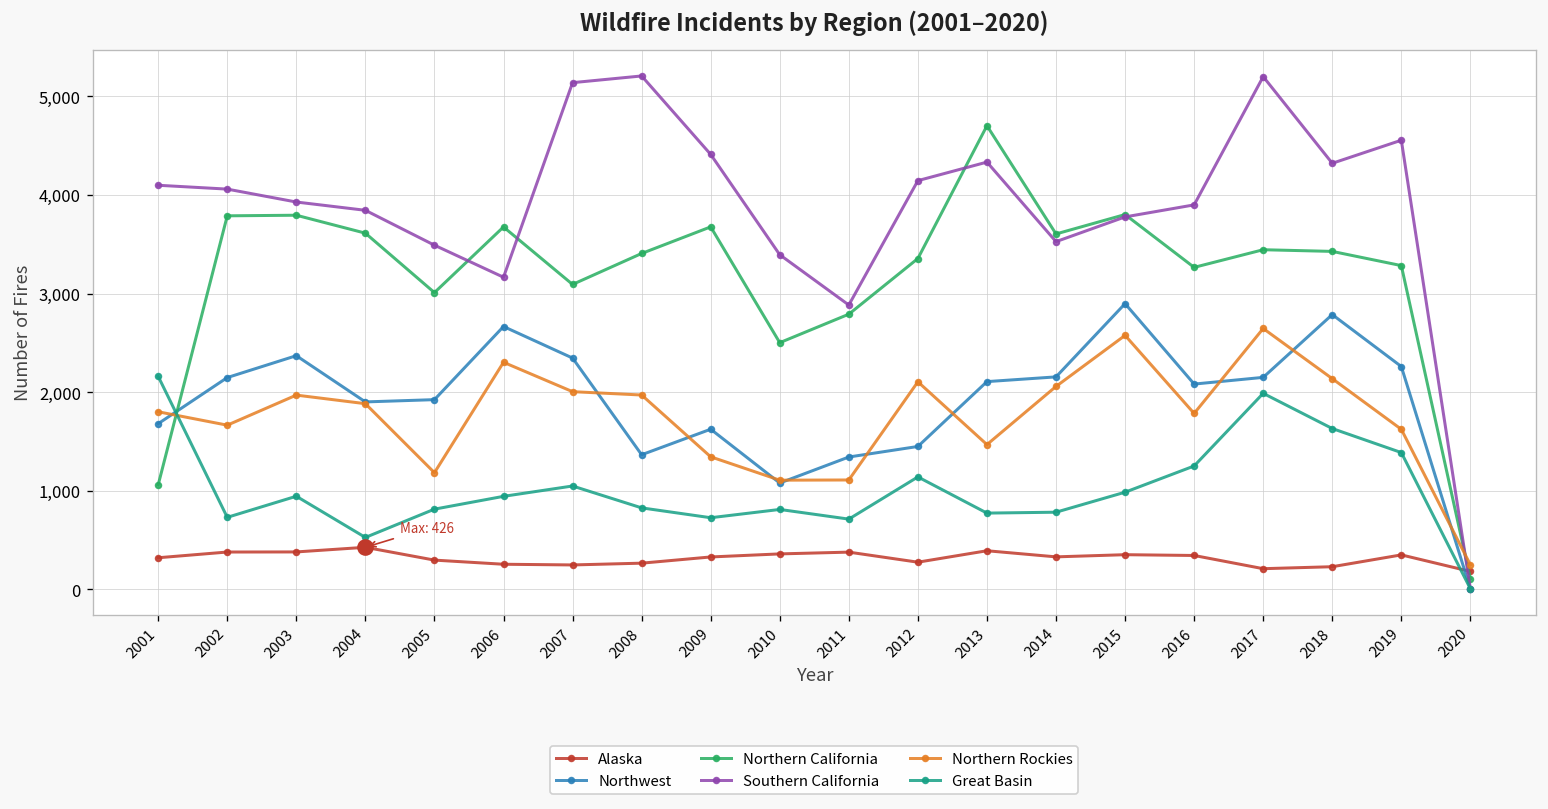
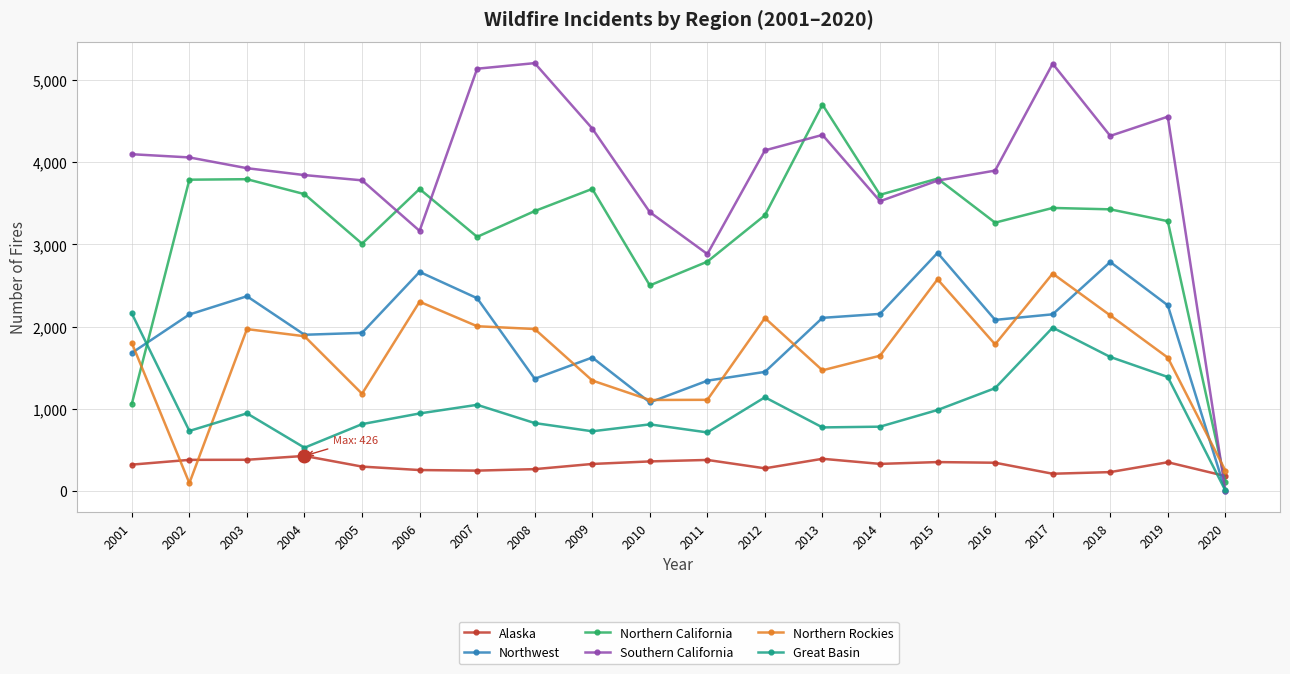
  {
    "Northwest": {
      "2001": "1,700",
      "2002": "2,100",
      "2003": "2,400",
      "2005": "1,900",
      "2006": "2,700",
      "2007": "2,300",
      "2008": "1,400",
      "2009": "1,600",
      "2011": "1,300",
      "2012": "1,400",
      "2013": "2,100",
      "2014": "2,200",
      "2015": "2,900",
      "2016": "2,100",
      "2017": "2,200",
      "2018": "2,800",
      "2019": "2,300"
    },
    "Southern California": {
      "2001": "4,100",
      "2002": "4,100",
      "2003": "3,900",
      "2004": "3,800",
-     "2005": "3,500",
+     "2005": "3,800",
      "2006": "3,200",
      "2007": "5,100",
      "2008": "5,200",
      "2009": "4,400",
      "2010": "3,400",
      "2011": "2,900",
      "2012": "4,100",
      "2013": "4,300",
      "2014": "3,500",
      "2016": "3,900",
      "2017": "5,200",
      "2018": "4,300",
      "2019": "4,600"
    },
    "Northern Rockies": {
      "2001": "1,800",
-     "2002": "1,700",
+     "2002": "100",
      "2003": "2,000",
      "2005": "1,200",
      "2006": "2,300",
      "2007": "2,000",
      "2008": "2,000",
      "2009": "1,300",
      "2011": "1,100",
      "2012": "2,100",
      "2013": "1,500",
-     "2014": "2,100",
+     "2014": "1,600",
      "2015": "2,600",
      "2016": "1,800",
      "2017": "2,600",
      "2018": "2,100",
      "2019": "1,600",
      "2020": "200"
    }
  }
